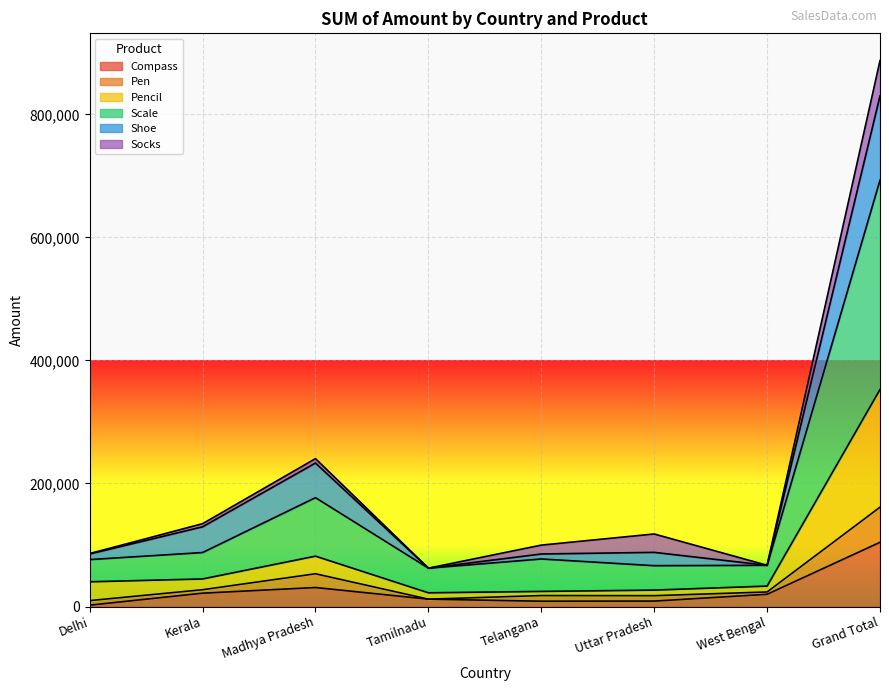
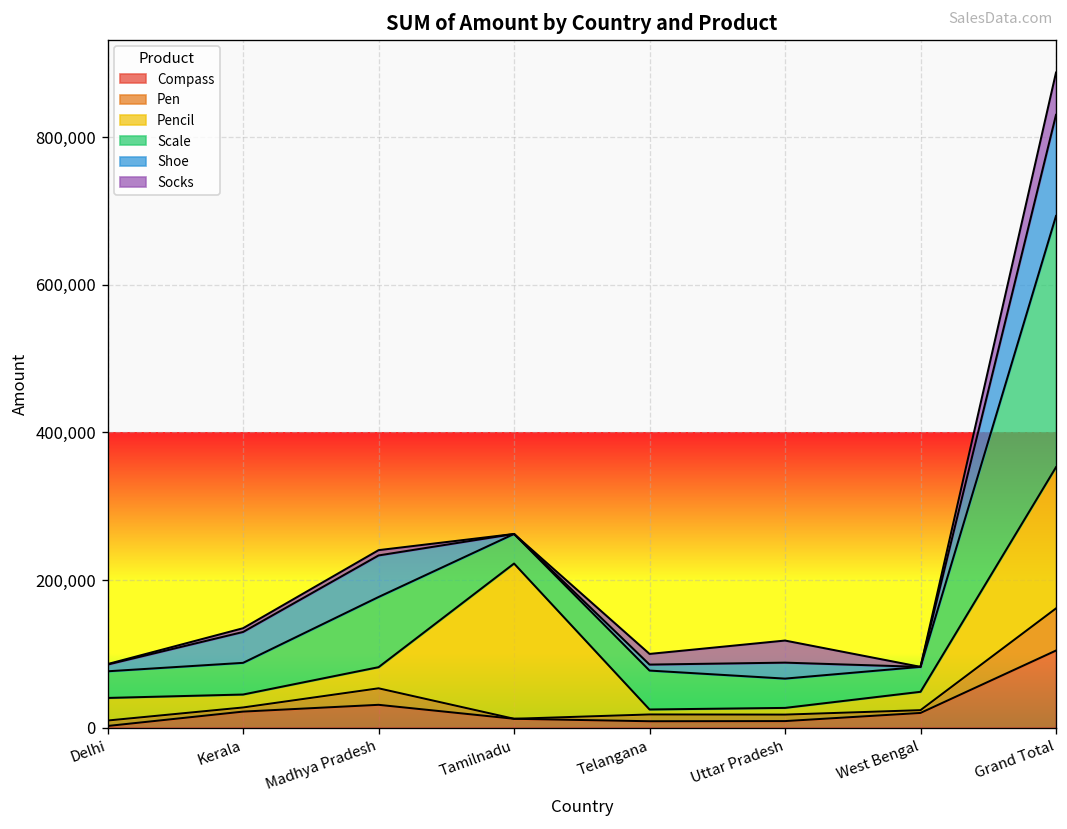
  {
    "Pencil": {
      "Delhi": "30,000",
      "Kerala": "20,000",
      "Madhya Pradesh": "30,000",
-     "Tamilnadu": "10,000",
+     "Tamilnadu": "210,000",
      "Telangana": "10,000",
      "Uttar Pradesh": "10,000",
-     "West Bengal": "10,000",
+     "West Bengal": "20,000",
      "Grand Total": "190,000"
    },
    "Scale": {
      "Delhi": "40,000",
      "Kerala": "40,000",
      "Madhya Pradesh": "100,000",
      "Telangana": "50,000",
      "Uttar Pradesh": "40,000",
      "Grand Total": "340,000"
    },
    "Shoe": {
      "Kerala": "40,000",
      "Madhya Pradesh": "60,000",
      "Telangana": "10,000",
      "Uttar Pradesh": "20,000",
      "Grand Total": "140,000"
    },
    "Socks": {
      "Kerala": "10,000",
      "Madhya Pradesh": "10,000",
      "Telangana": "10,000",
      "Uttar Pradesh": "30,000",
      "Grand Total": "60,000"
    }
  }
